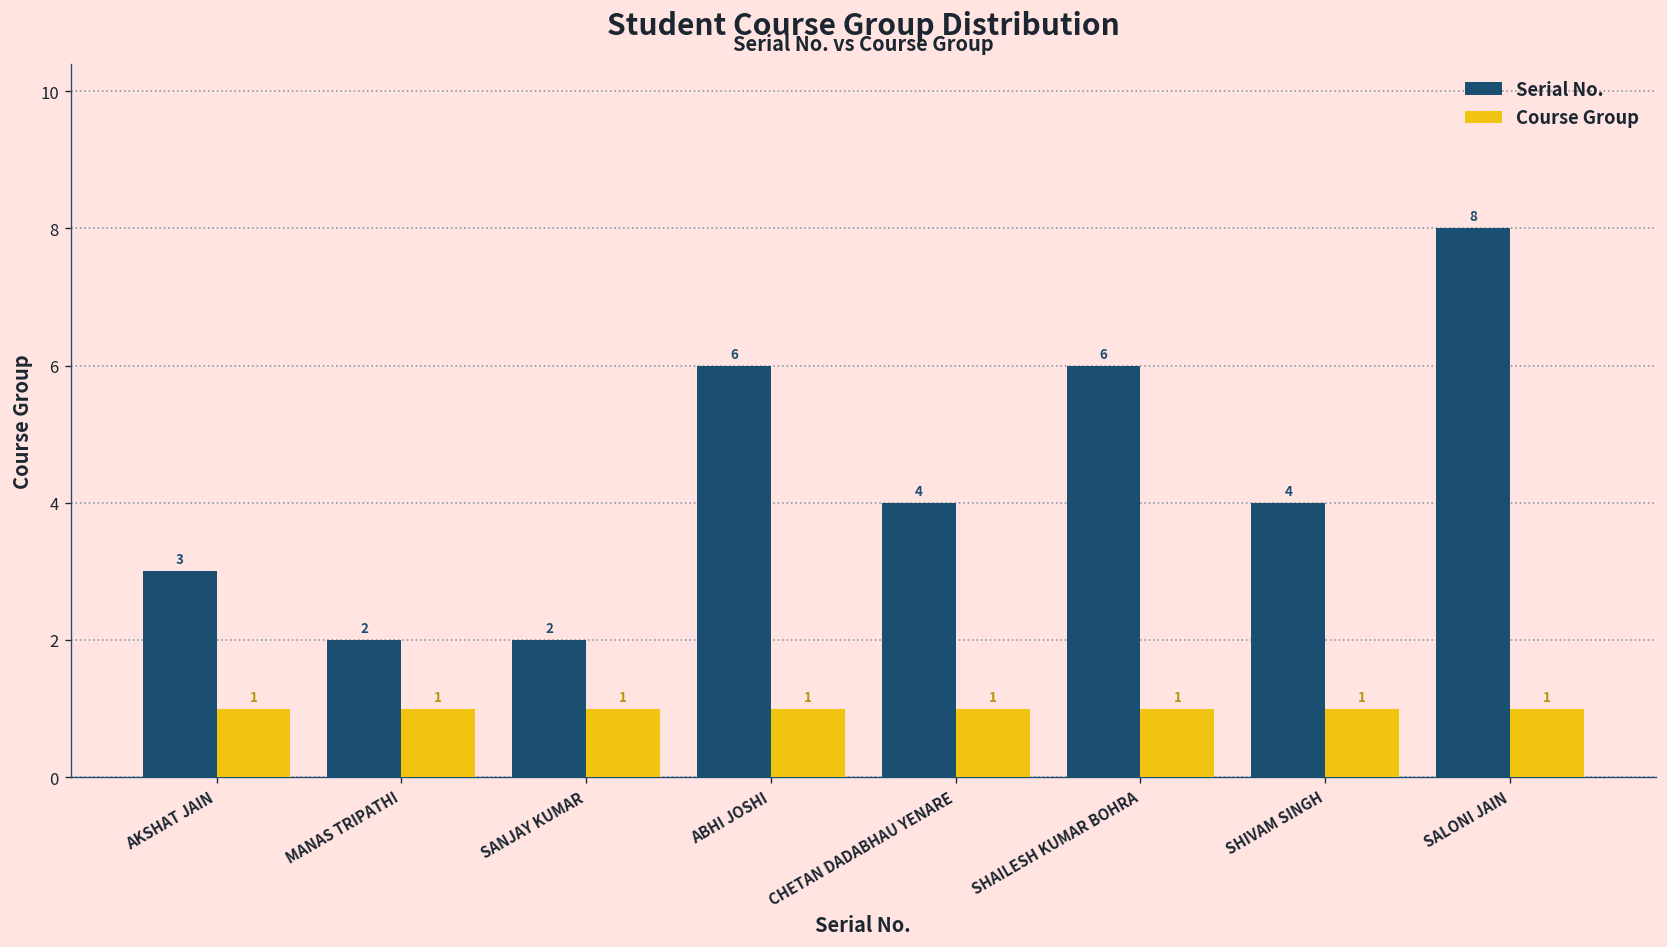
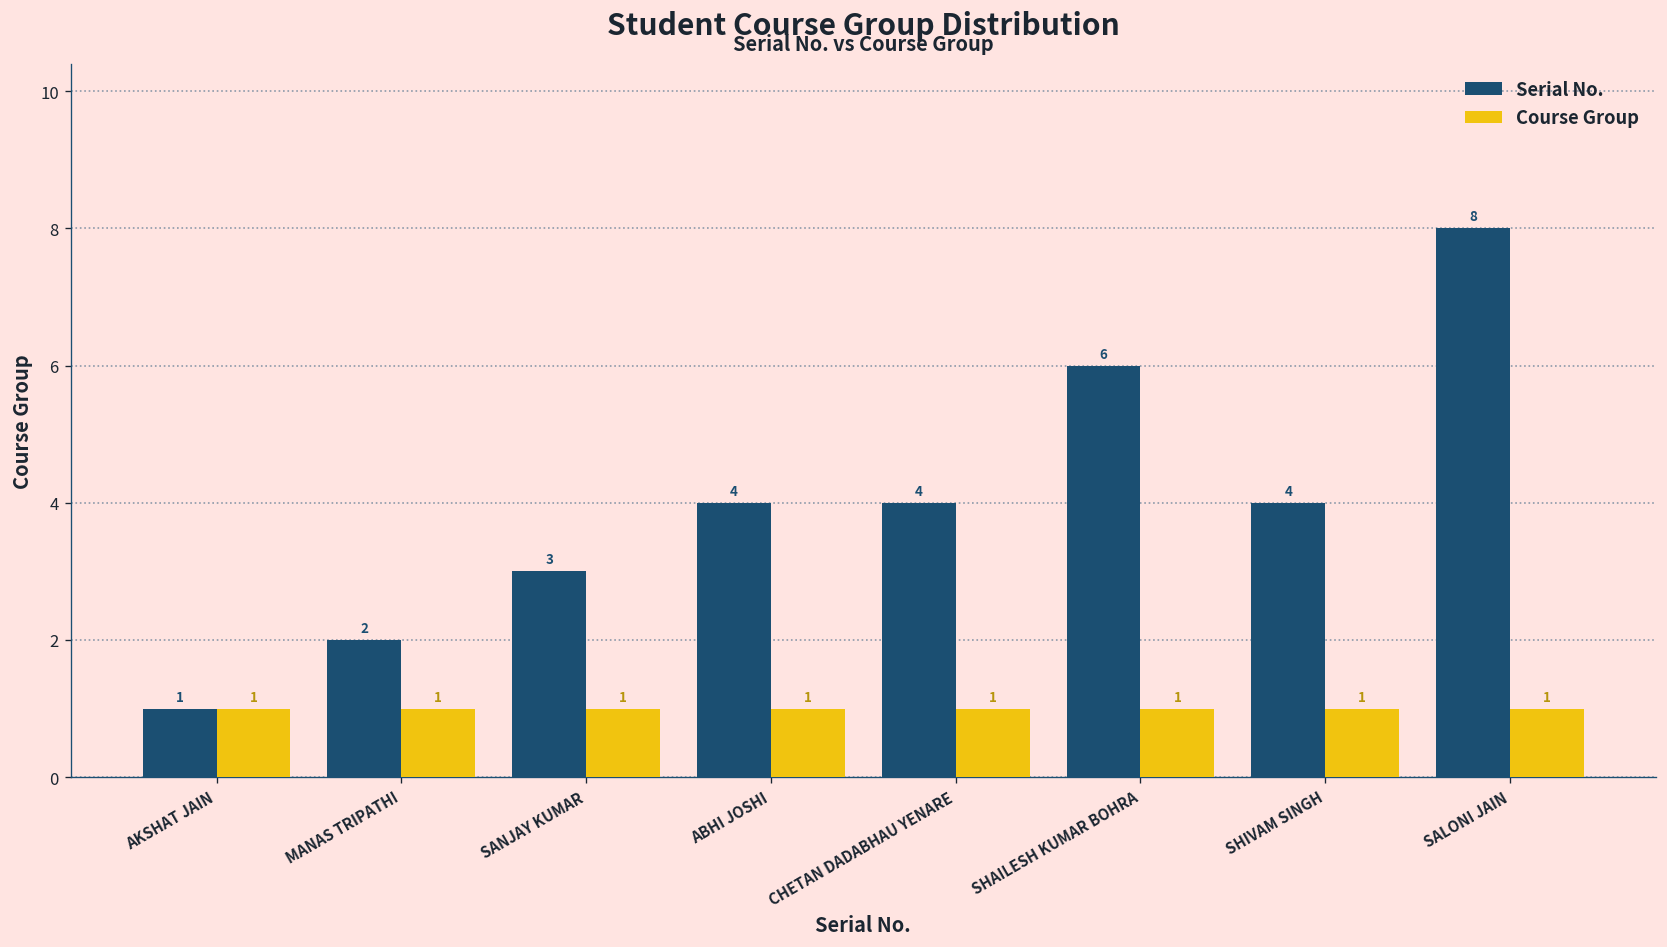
  {
    "Serial No.": {
-     "AKSHAT JAIN": 3,
+     "AKSHAT JAIN": 1,
      "MANAS TRIPATHI": 2,
-     "SANJAY KUMAR": 2,
-     "ABHI JOSHI": 6,
+     "SANJAY KUMAR": 3,
+     "ABHI JOSHI": 4,
      "CHETAN DADABHAU YENARE": 4,
      "SHAILESH KUMAR BOHRA": 6,
      "SHIVAM SINGH": 4,
      "SALONI JAIN": 8
    },
    "Course Group": {
      "AKSHAT JAIN": 1,
      "MANAS TRIPATHI": 1,
      "SANJAY KUMAR": 1,
      "ABHI JOSHI": 1,
      "CHETAN DADABHAU YENARE": 1,
      "SHAILESH KUMAR BOHRA": 1,
      "SHIVAM SINGH": 1,
      "SALONI JAIN": 1
    }
  }
